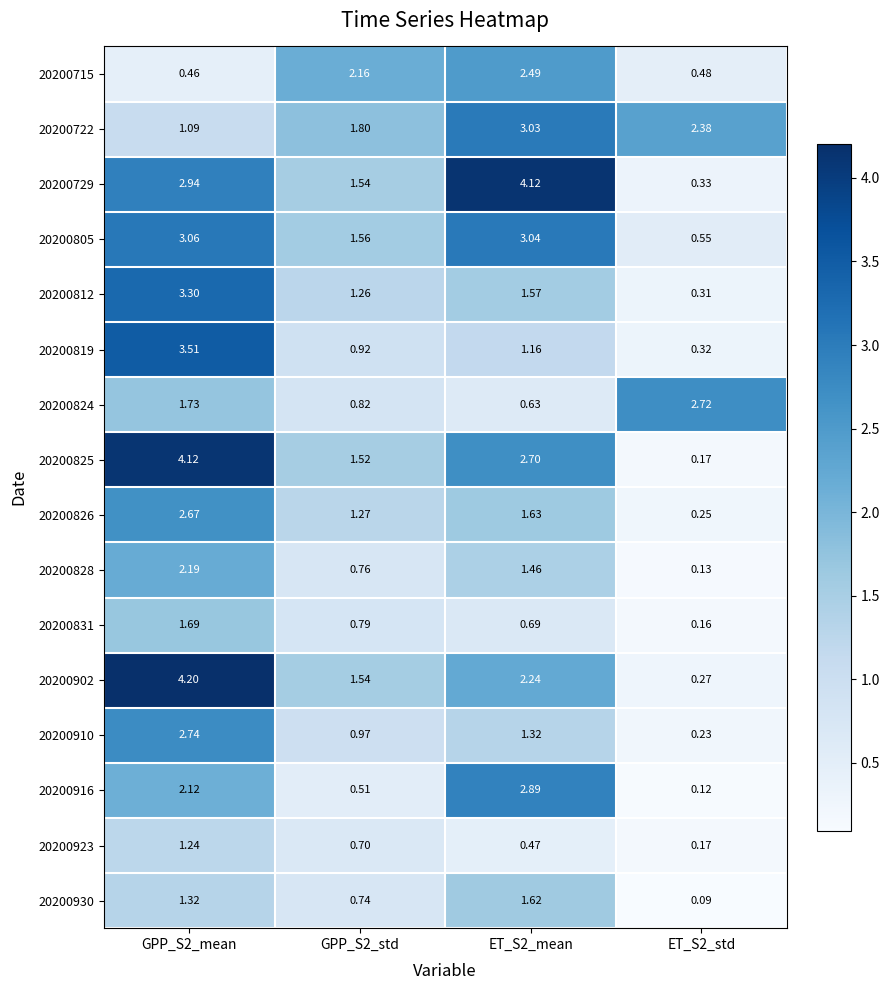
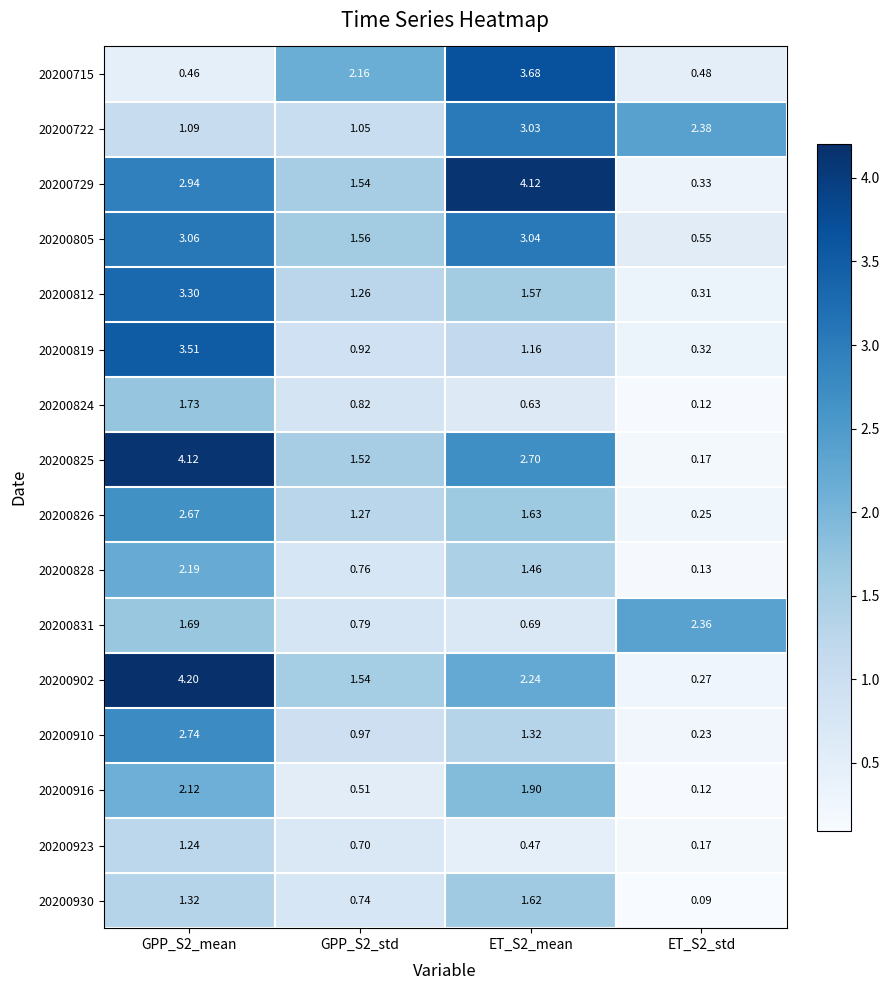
  {
    "20200715": {
      "GPP_S2_mean": 0.46,
      "GPP_S2_std": 2.16,
-     "ET_S2_mean": 2.49,
+     "ET_S2_mean": 3.68,
      "ET_S2_std": 0.48
    },
    "20200722": {
      "GPP_S2_mean": 1.09,
-     "GPP_S2_std": 1.80,
+     "GPP_S2_std": 1.05,
      "ET_S2_mean": 3.03,
      "ET_S2_std": 2.38
    },
    "20200729": {
      "GPP_S2_mean": 2.94,
      "GPP_S2_std": 1.54,
      "ET_S2_mean": 4.12,
      "ET_S2_std": 0.33
    },
    "20200805": {
      "GPP_S2_mean": 3.06,
      "GPP_S2_std": 1.56,
      "ET_S2_mean": 3.04,
      "ET_S2_std": 0.55
    },
    "20200812": {
      "GPP_S2_mean": 3.30,
      "GPP_S2_std": 1.26,
      "ET_S2_mean": 1.57,
      "ET_S2_std": 0.31
    },
    "20200819": {
      "GPP_S2_mean": 3.51,
      "GPP_S2_std": 0.92,
      "ET_S2_mean": 1.16,
      "ET_S2_std": 0.32
    },
    "20200824": {
      "GPP_S2_mean": 1.73,
      "GPP_S2_std": 0.82,
      "ET_S2_mean": 0.63,
-     "ET_S2_std": 2.72
+     "ET_S2_std": 0.12
    },
    "20200825": {
      "GPP_S2_mean": 4.12,
      "GPP_S2_std": 1.52,
      "ET_S2_mean": 2.70,
      "ET_S2_std": 0.17
    },
    "20200826": {
      "GPP_S2_mean": 2.67,
      "GPP_S2_std": 1.27,
      "ET_S2_mean": 1.63,
      "ET_S2_std": 0.25
    },
    "20200828": {
      "GPP_S2_mean": 2.19,
      "GPP_S2_std": 0.76,
      "ET_S2_mean": 1.46,
      "ET_S2_std": 0.13
    },
    "20200831": {
      "GPP_S2_mean": 1.69,
      "GPP_S2_std": 0.79,
      "ET_S2_mean": 0.69,
-     "ET_S2_std": 0.16
+     "ET_S2_std": 2.36
    },
    "20200902": {
      "GPP_S2_mean": 4.20,
      "GPP_S2_std": 1.54,
      "ET_S2_mean": 2.24,
      "ET_S2_std": 0.27
    },
    "20200910": {
      "GPP_S2_mean": 2.74,
      "GPP_S2_std": 0.97,
      "ET_S2_mean": 1.32,
      "ET_S2_std": 0.23
    },
    "20200916": {
      "GPP_S2_mean": 2.12,
      "GPP_S2_std": 0.51,
-     "ET_S2_mean": 2.89,
+     "ET_S2_mean": 1.90,
      "ET_S2_std": 0.12
    },
    "20200923": {
      "GPP_S2_mean": 1.24,
      "GPP_S2_std": 0.70,
      "ET_S2_mean": 0.47,
      "ET_S2_std": 0.17
    },
    "20200930": {
      "GPP_S2_mean": 1.32,
      "GPP_S2_std": 0.74,
      "ET_S2_mean": 1.62,
      "ET_S2_std": 0.09
    }
  }
